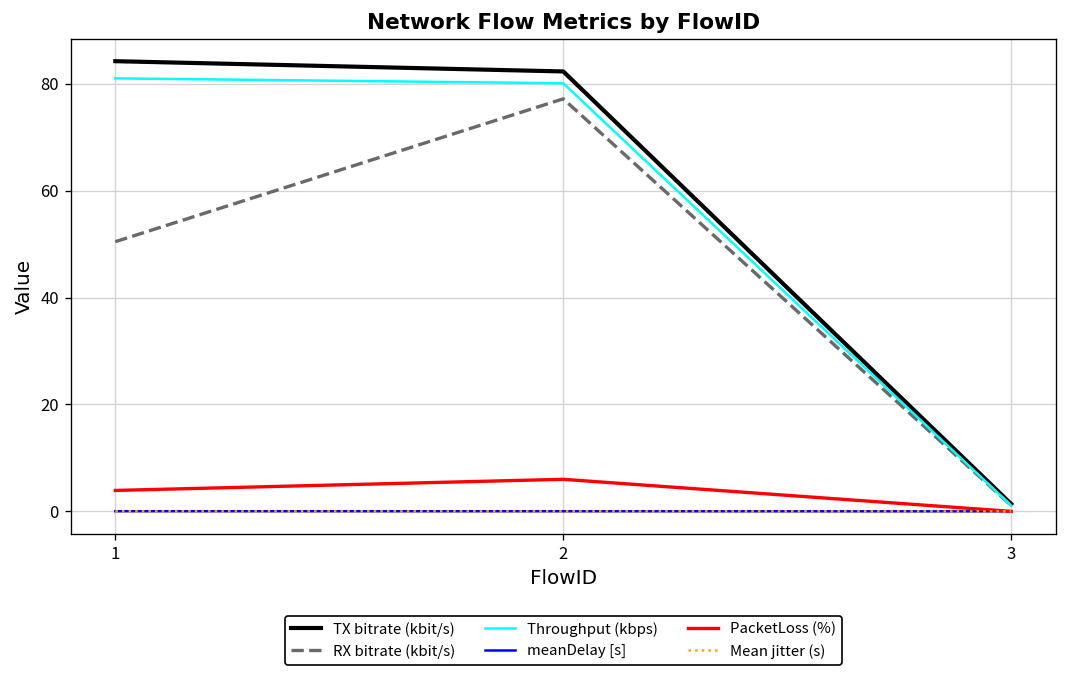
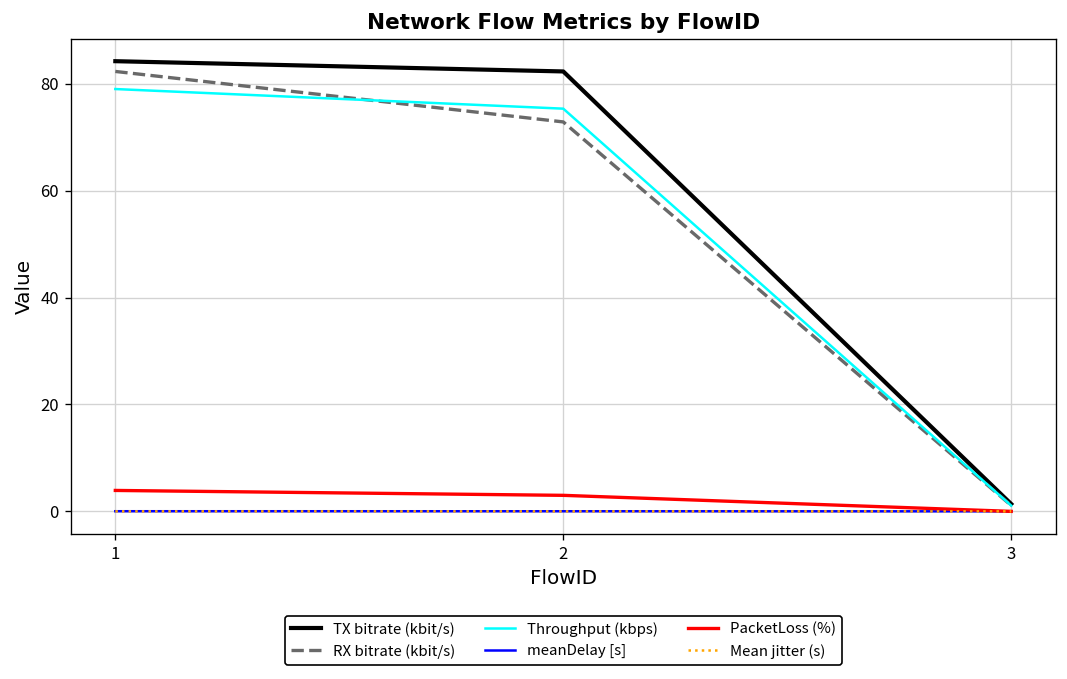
  {
    "TX bitrate (kbit/s)": {
      "1": 84,
      "2": 82
    },
    "RX bitrate (kbit/s)": {
-     "1": 50,
-     "2": 77
+     "1": 82,
+     "2": 73
    },
    "Throughput (kbps)": {
-     "1": 81,
-     "2": 80
+     "1": 79,
+     "2": 75
    },
    "Mean jitter (s)": {
      "1": 0,
      "2": 0
    },
    "PacketLoss (%)": {
      "1": 4,
-     "2": 6
+     "2": 3
    }
  }
